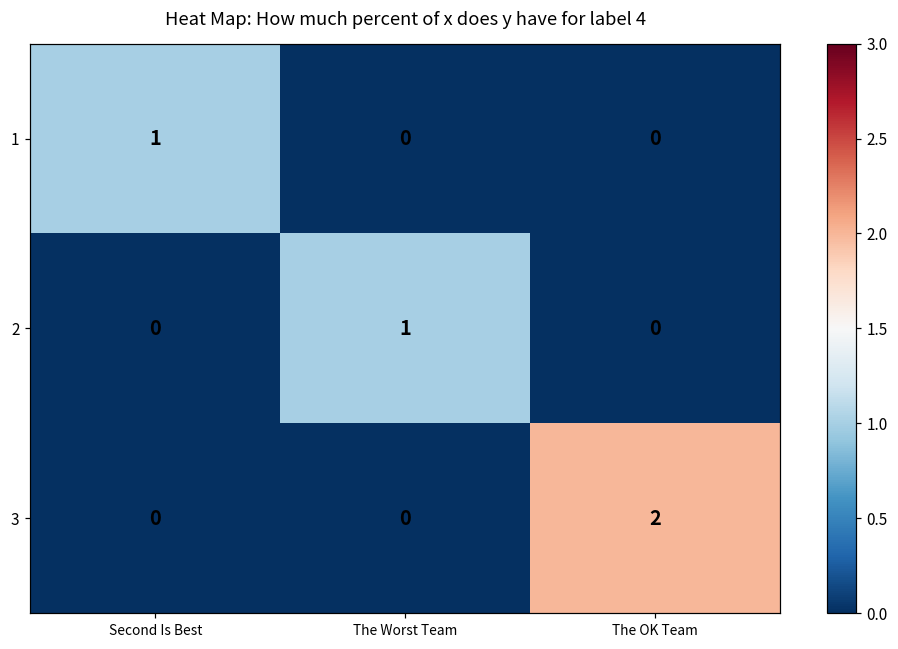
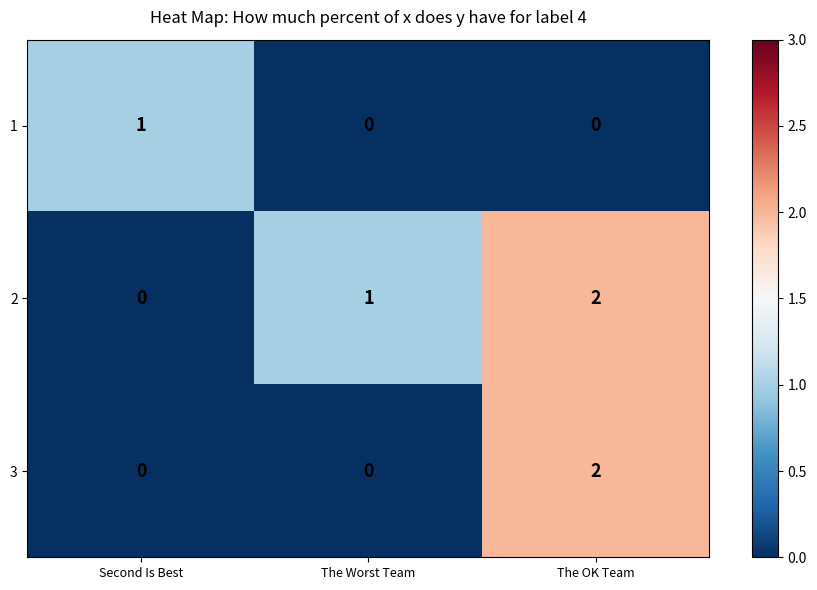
  {
    "1": {
      "Second Is Best": 1,
      "The Worst Team": 0,
      "The OK Team": 0
    },
    "2": {
      "Second Is Best": 0,
      "The Worst Team": 1,
-     "The OK Team": 0
+     "The OK Team": 2
    },
    "3": {
      "Second Is Best": 0,
      "The Worst Team": 0,
      "The OK Team": 2
    }
  }
